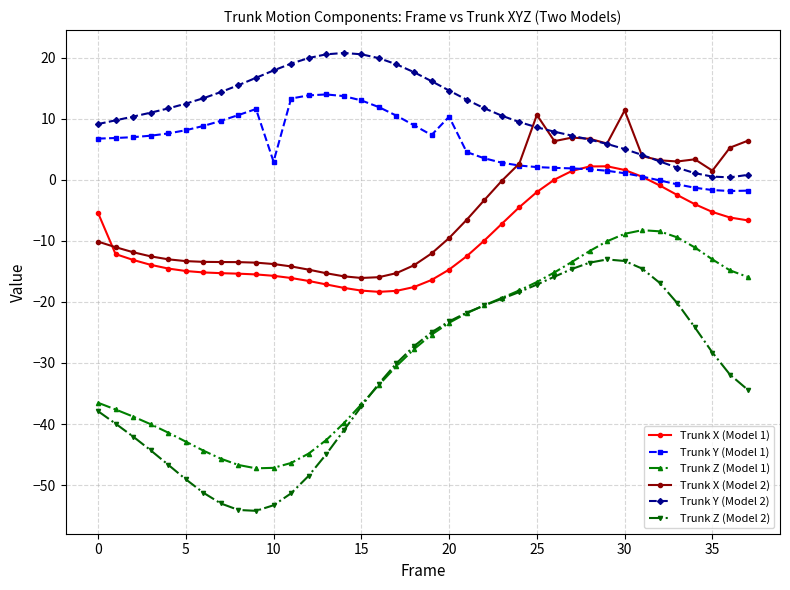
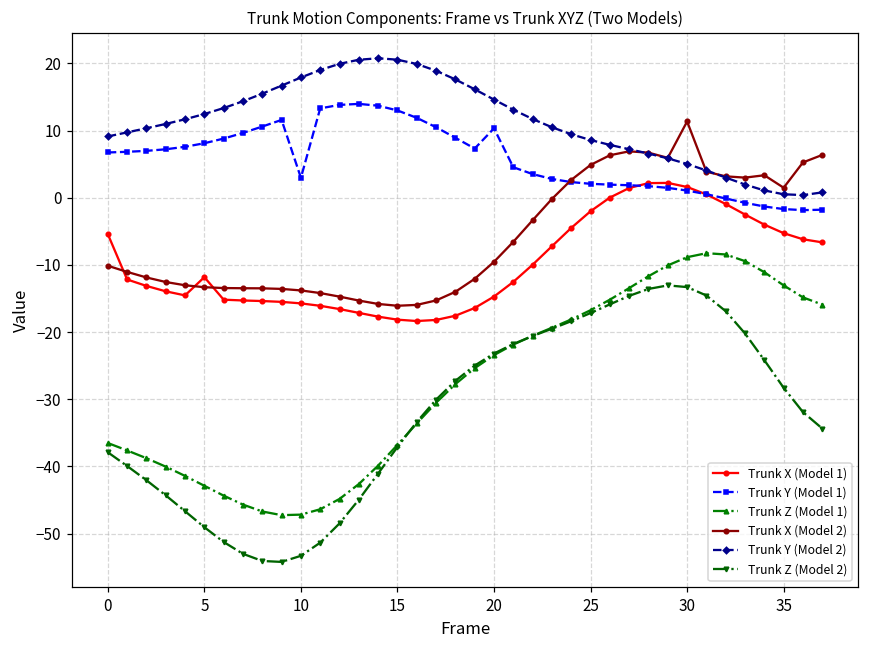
  {
    "Trunk X (Model 1)": {
      "0": -5,
-     "5": -15,
+     "5": -12,
      "10": -16,
      "15": -18,
      "20": -15,
      "25": -2,
      "30": 2,
      "35": -5
    },
    "Trunk Y (Model 1)": {
      "0": 7,
      "5": 8,
      "10": 3,
      "15": 13,
      "20": 10,
      "25": 2,
      "30": 1,
      "35": -2
    },
    "Trunk X (Model 2)": {
      "0": -10,
      "5": -13,
      "10": -14,
      "15": -16,
      "20": -10,
-     "25": 11,
+     "25": 5,
      "30": 11,
      "35": 1
    },
    "Trunk Y (Model 2)": {
      "0": 9,
      "5": 12,
      "10": 18,
      "15": 21,
      "20": 15,
      "25": 9,
      "30": 5,
      "35": 1
    }
  }
